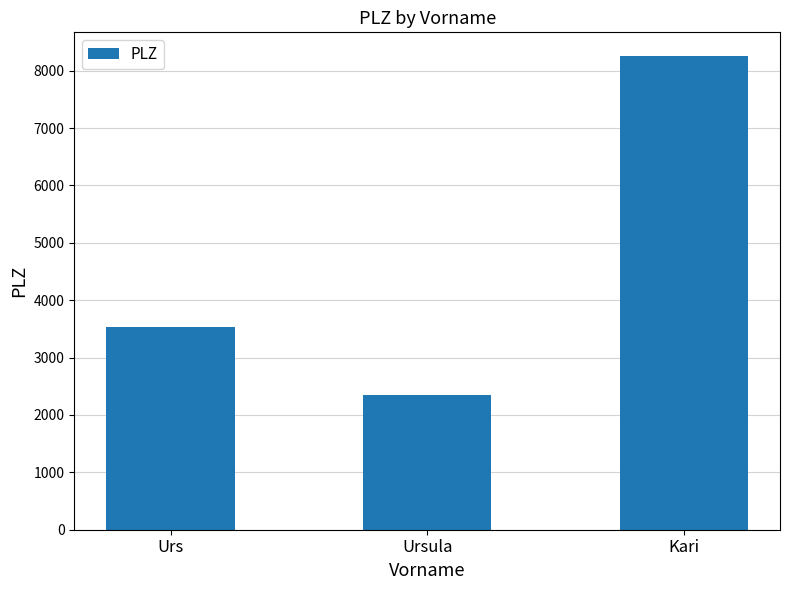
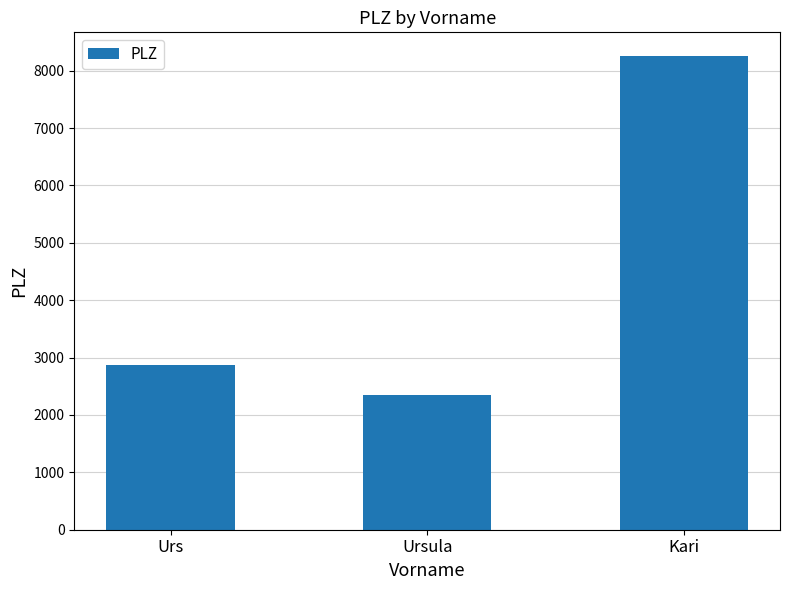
  {
-   "Urs": 3500,
+   "Urs": 2900,
    "Ursula": 2400,
    "Kari": 8300
  }
